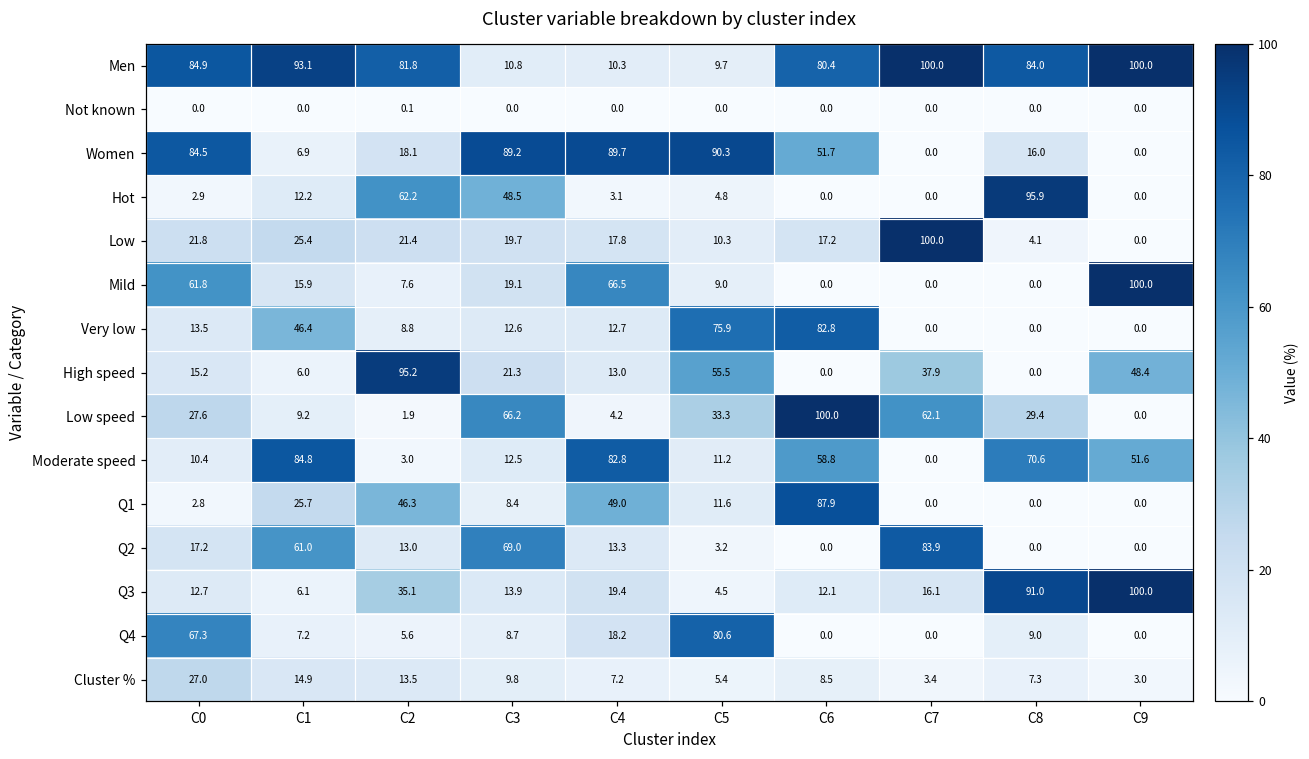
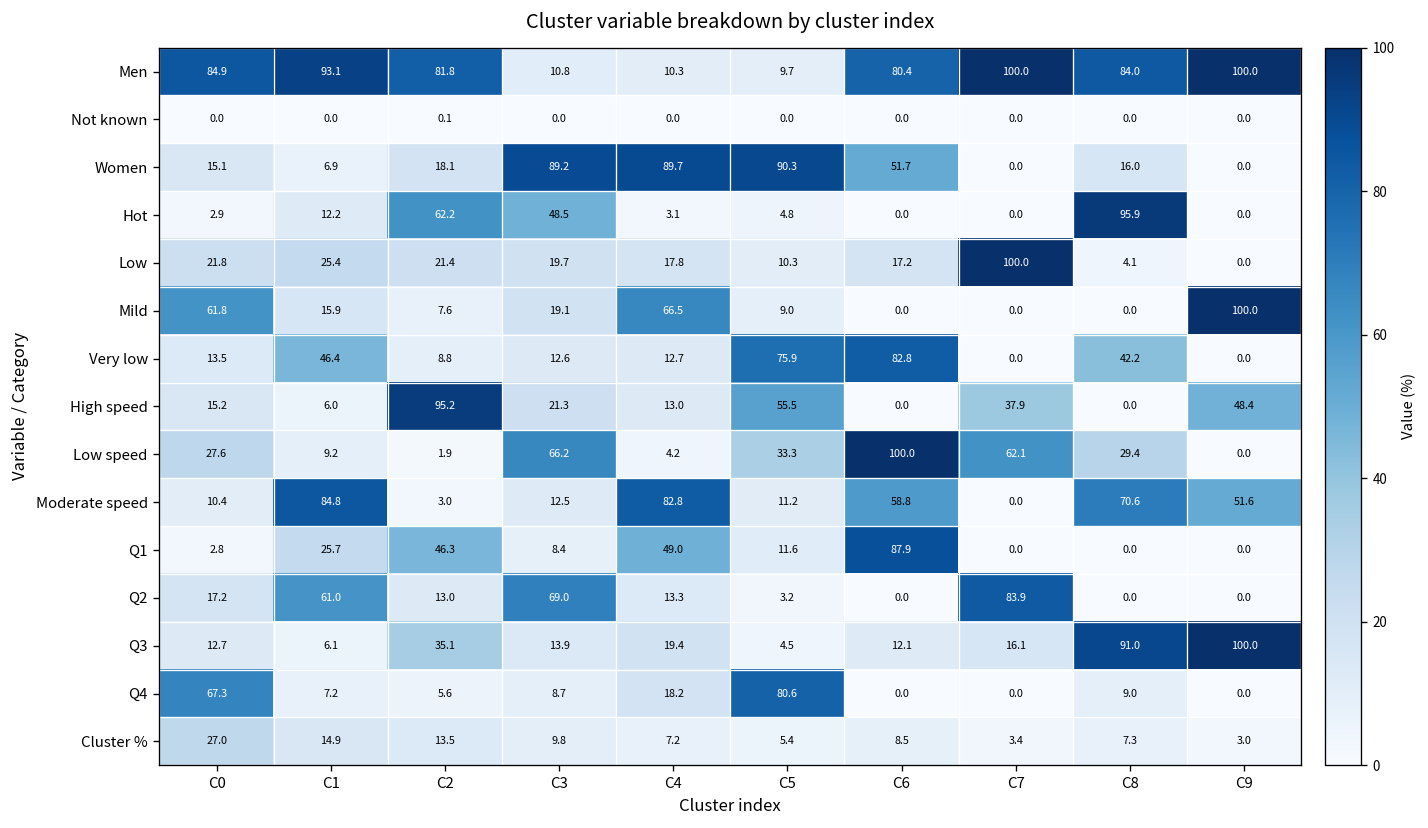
  {
    "Men": {
      "C0": 84.9,
      "C1": 93.1,
      "C2": 81.8,
      "C3": 10.8,
      "C4": 10.3,
      "C5": 9.7,
      "C6": 80.4,
      "C7": 100.0,
      "C8": 84.0,
      "C9": 100.0
    },
    "Not known": {
      "C0": 0.0,
      "C1": 0.0,
      "C2": 0.1,
      "C3": 0.0,
      "C4": 0.0,
      "C5": 0.0,
      "C6": 0.0,
      "C7": 0.0,
      "C8": 0.0,
      "C9": 0.0
    },
    "Women": {
-     "C0": 84.5,
+     "C0": 15.1,
      "C1": 6.9,
      "C2": 18.1,
      "C3": 89.2,
      "C4": 89.7,
      "C5": 90.3,
      "C6": 51.7,
      "C7": 0.0,
      "C8": 16.0,
      "C9": 0.0
    },
    "Hot": {
      "C0": 2.9,
      "C1": 12.2,
      "C2": 62.2,
      "C3": 48.5,
      "C4": 3.1,
      "C5": 4.8,
      "C6": 0.0,
      "C7": 0.0,
      "C8": 95.9,
      "C9": 0.0
    },
    "Low": {
      "C0": 21.8,
      "C1": 25.4,
      "C2": 21.4,
      "C3": 19.7,
      "C4": 17.8,
      "C5": 10.3,
      "C6": 17.2,
      "C7": 100.0,
      "C8": 4.1,
      "C9": 0.0
    },
    "Mild": {
      "C0": 61.8,
      "C1": 15.9,
      "C2": 7.6,
      "C3": 19.1,
      "C4": 66.5,
      "C5": 9.0,
      "C6": 0.0,
      "C7": 0.0,
      "C8": 0.0,
      "C9": 100.0
    },
    "Very low": {
      "C0": 13.5,
      "C1": 46.4,
      "C2": 8.8,
      "C3": 12.6,
      "C4": 12.7,
      "C5": 75.9,
      "C6": 82.8,
      "C7": 0.0,
-     "C8": 0.0,
+     "C8": 42.2,
      "C9": 0.0
    },
    "High speed": {
      "C0": 15.2,
      "C1": 6.0,
      "C2": 95.2,
      "C3": 21.3,
      "C4": 13.0,
      "C5": 55.5,
      "C6": 0.0,
      "C7": 37.9,
      "C8": 0.0,
      "C9": 48.4
    },
    "Low speed": {
      "C0": 27.6,
      "C1": 9.2,
      "C2": 1.9,
      "C3": 66.2,
      "C4": 4.2,
      "C5": 33.3,
      "C6": 100.0,
      "C7": 62.1,
      "C8": 29.4,
      "C9": 0.0
    },
    "Moderate speed": {
      "C0": 10.4,
      "C1": 84.8,
      "C2": 3.0,
      "C3": 12.5,
      "C4": 82.8,
      "C5": 11.2,
      "C6": 58.8,
      "C7": 0.0,
      "C8": 70.6,
      "C9": 51.6
    },
    "Q1": {
      "C0": 2.8,
      "C1": 25.7,
      "C2": 46.3,
      "C3": 8.4,
      "C4": 49.0,
      "C5": 11.6,
      "C6": 87.9,
      "C7": 0.0,
      "C8": 0.0,
      "C9": 0.0
    },
    "Q2": {
      "C0": 17.2,
      "C1": 61.0,
      "C2": 13.0,
      "C3": 69.0,
      "C4": 13.3,
      "C5": 3.2,
      "C6": 0.0,
      "C7": 83.9,
      "C8": 0.0,
      "C9": 0.0
    },
    "Q3": {
      "C0": 12.7,
      "C1": 6.1,
      "C2": 35.1,
      "C3": 13.9,
      "C4": 19.4,
      "C5": 4.5,
      "C6": 12.1,
      "C7": 16.1,
      "C8": 91.0,
      "C9": 100.0
    },
    "Q4": {
      "C0": 67.3,
      "C1": 7.2,
      "C2": 5.6,
      "C3": 8.7,
      "C4": 18.2,
      "C5": 80.6,
      "C6": 0.0,
      "C7": 0.0,
      "C8": 9.0,
      "C9": 0.0
    },
    "Cluster %": {
      "C0": 27.0,
      "C1": 14.9,
      "C2": 13.5,
      "C3": 9.8,
      "C4": 7.2,
      "C5": 5.4,
      "C6": 8.5,
      "C7": 3.4,
      "C8": 7.3,
      "C9": 3.0
    }
  }
